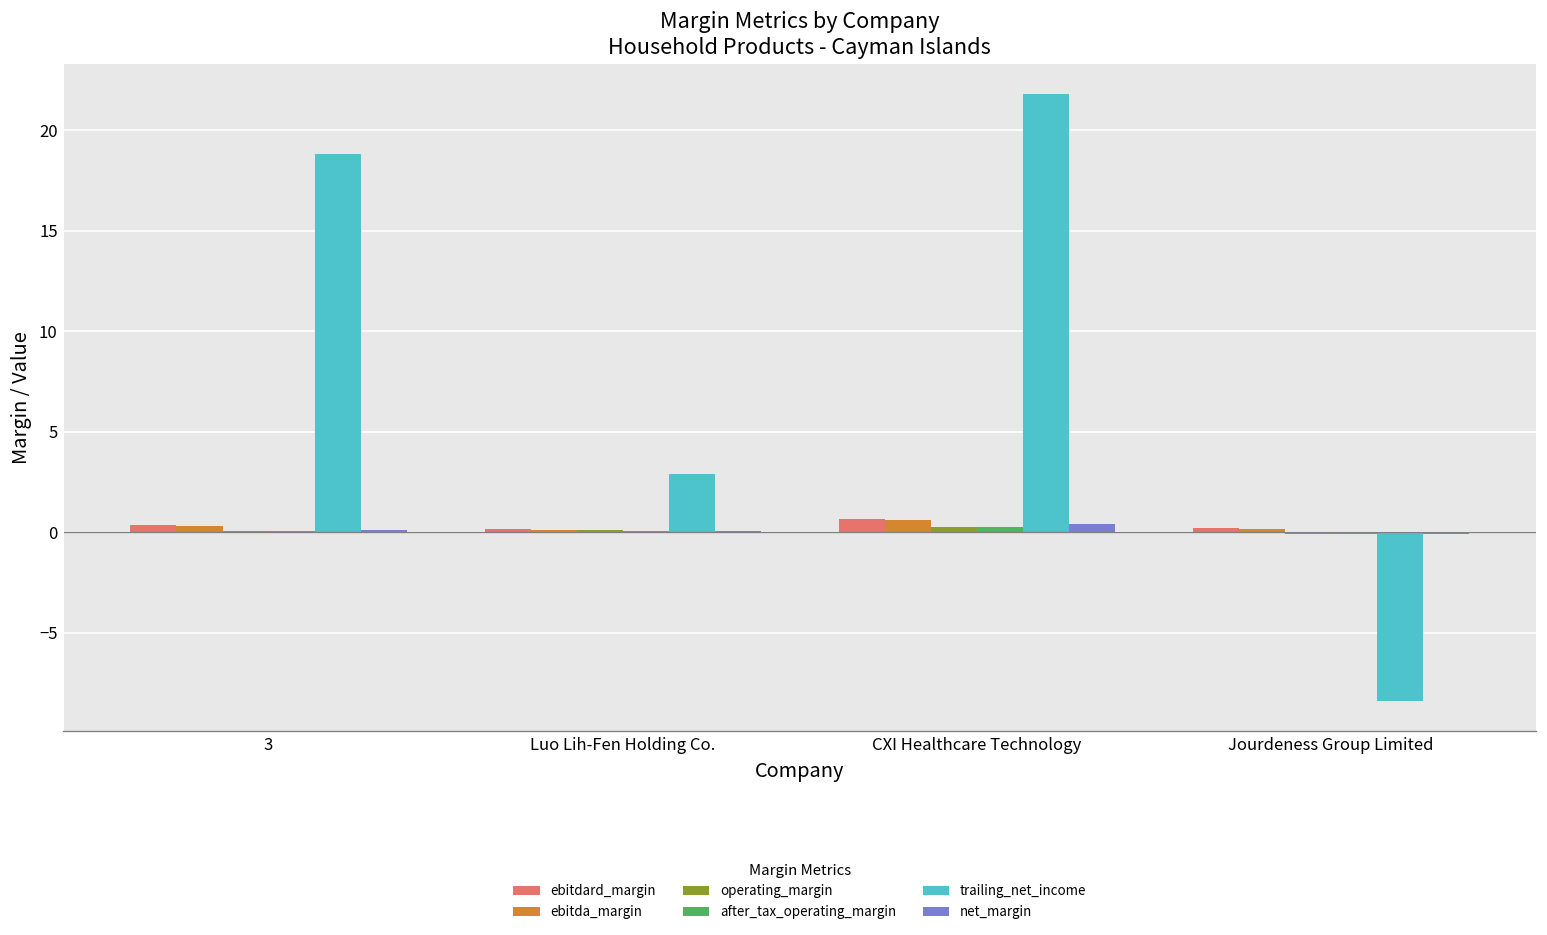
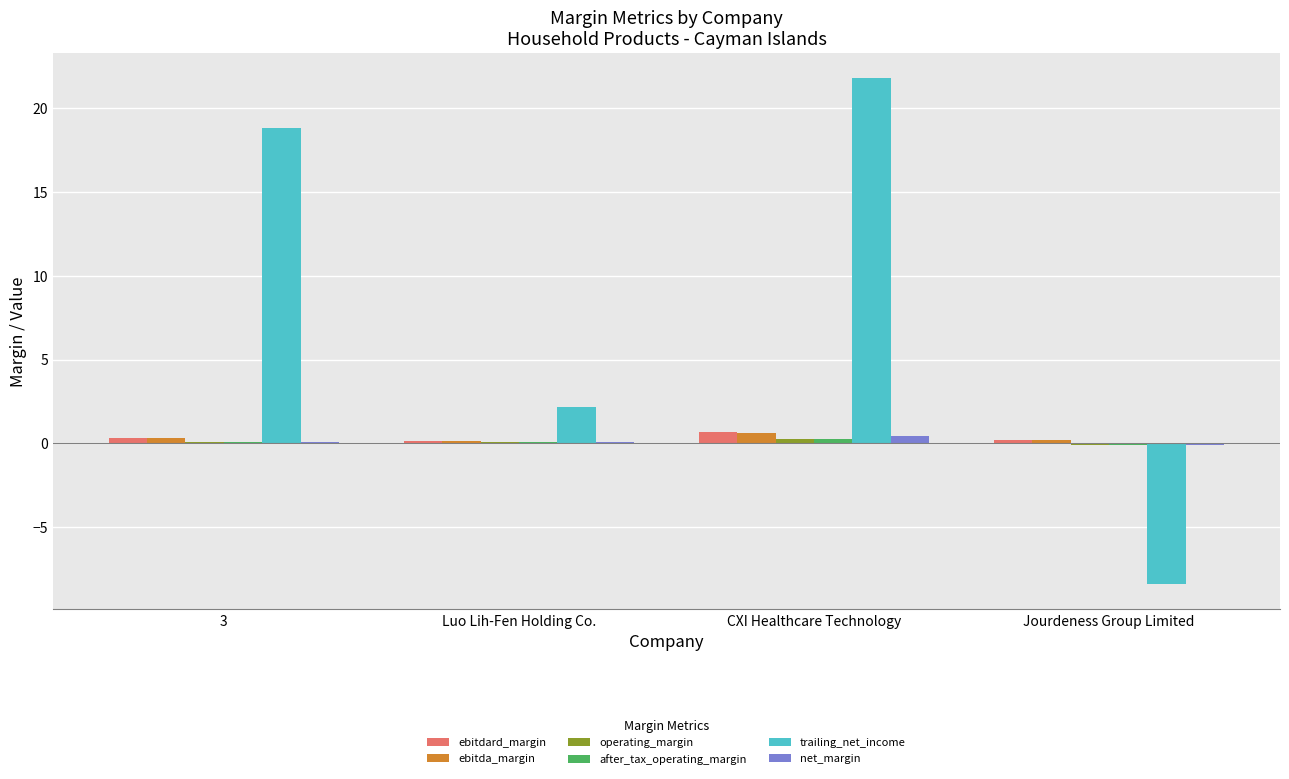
  {
    "ebitdard_margin": {
      "3": 0.3,
      "Luo Lih-Fen Holding Co.": 0.2,
      "CXI Healthcare Technology": 0.7,
      "Jourdeness Group Limited": 0.2
    },
    "ebitda_margin": {
      "3": 0.3,
      "CXI Healthcare Technology": 0.6,
      "Jourdeness Group Limited": 0.2
    },
    "operating_margin": {
      "CXI Healthcare Technology": 0.3
    },
    "after_tax_operating_margin": {
      "CXI Healthcare Technology": 0.3
    },
    "trailing_net_income": {
      "3": 18.8,
-     "Luo Lih-Fen Holding Co.": 2.9,
+     "Luo Lih-Fen Holding Co.": 2.2,
      "CXI Healthcare Technology": 21.8,
      "Jourdeness Group Limited": -8.4
    },
    "net_margin": {
      "CXI Healthcare Technology": 0.4
    }
  }
